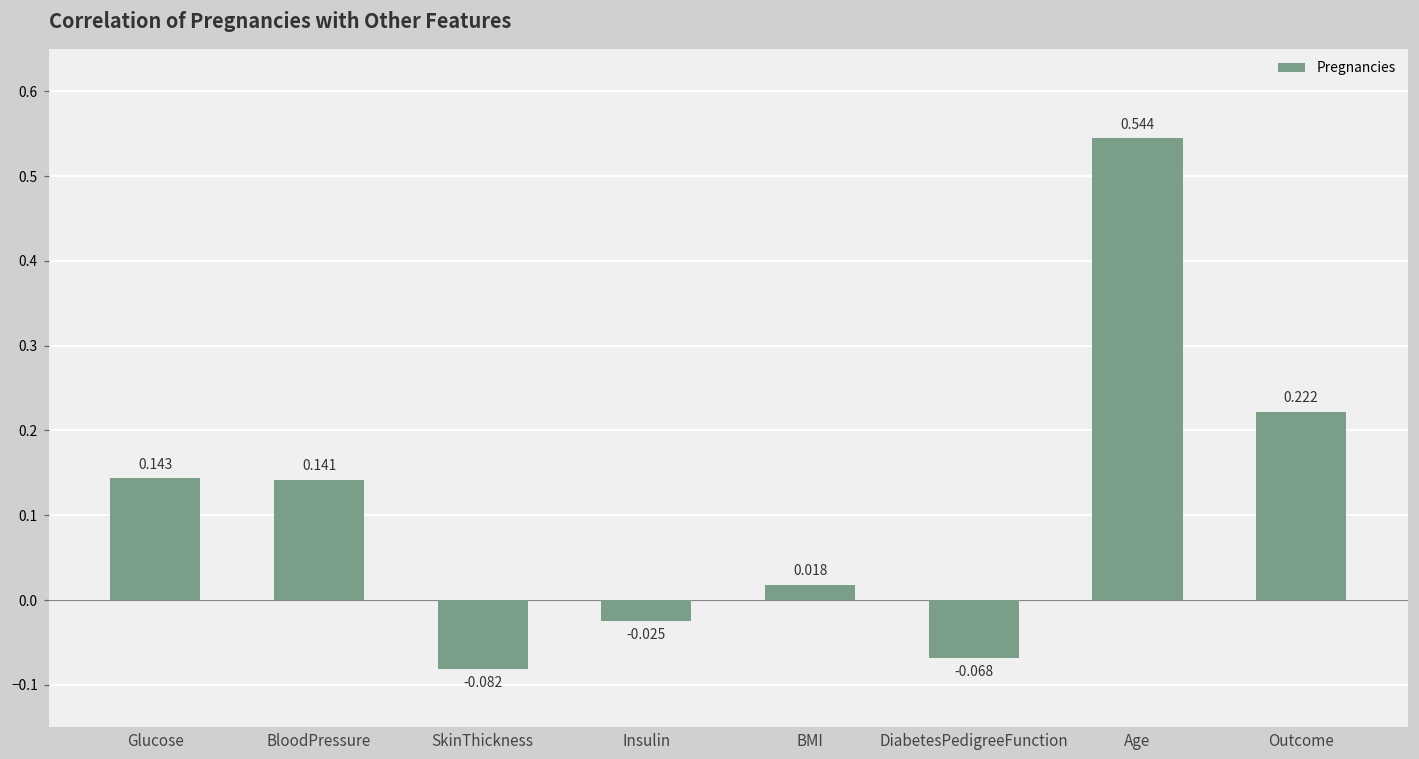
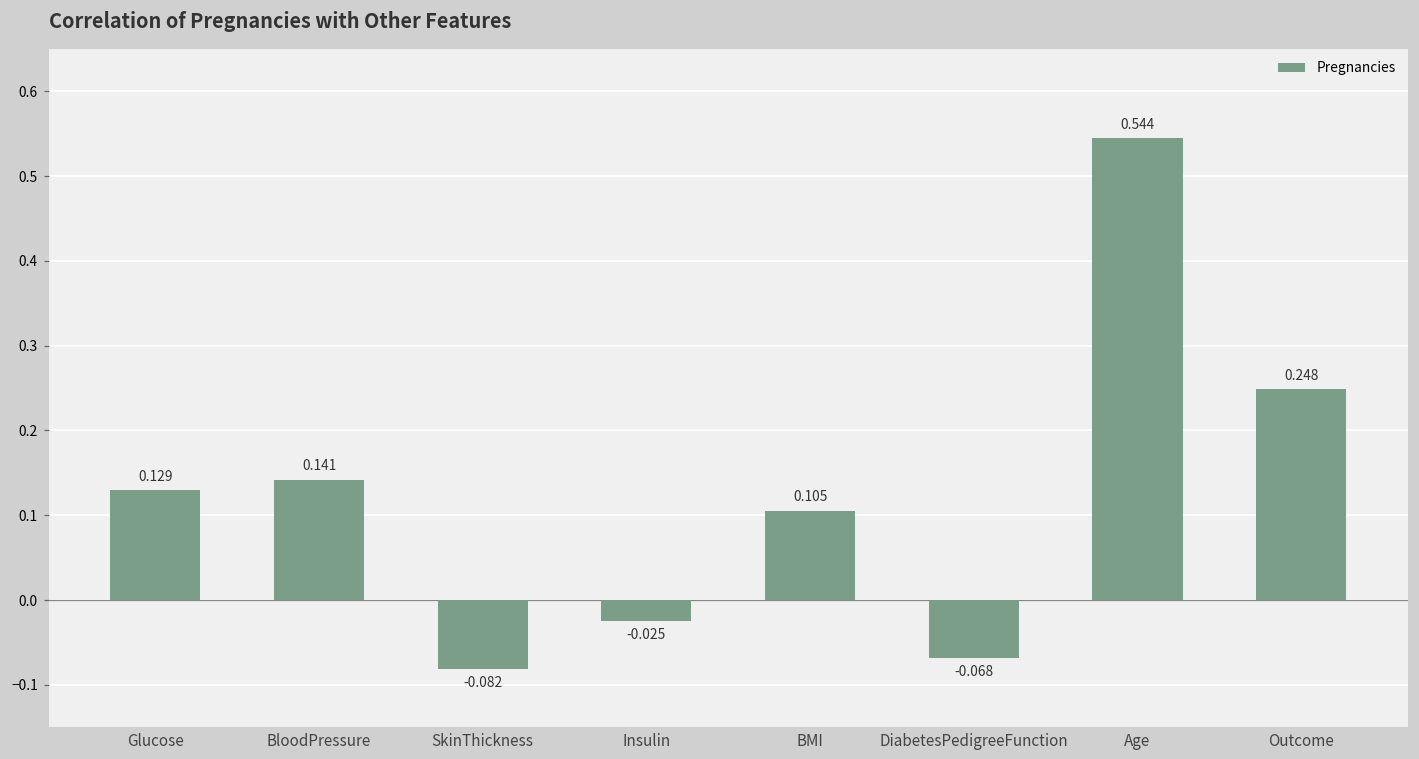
  {
-   "Glucose": 0.143,
+   "Glucose": 0.129,
    "BloodPressure": 0.141,
    "SkinThickness": -0.082,
    "Insulin": -0.025,
-   "BMI": 0.018,
+   "BMI": 0.105,
    "DiabetesPedigreeFunction": -0.068,
    "Age": 0.544,
-   "Outcome": 0.222
+   "Outcome": 0.248
  }
